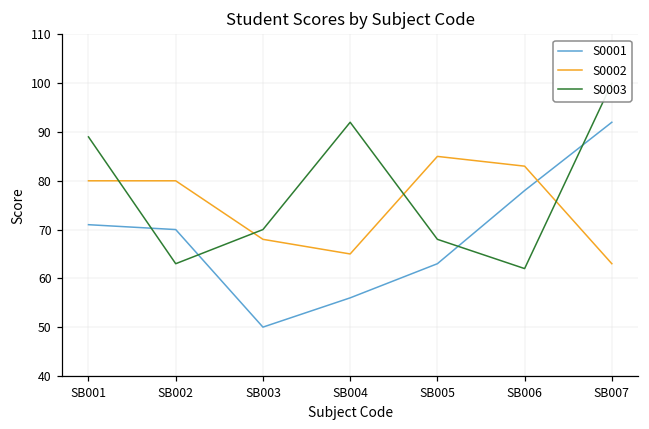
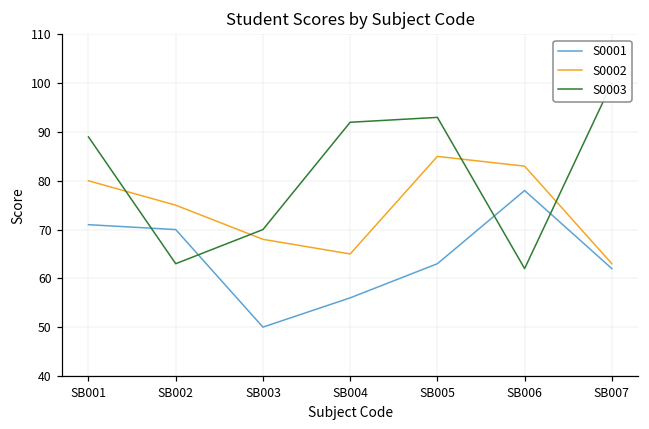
  {
    "S0001": {
      "SB001": 71,
      "SB002": 70,
      "SB003": 50,
      "SB004": 56,
      "SB005": 63,
      "SB006": 78,
-     "SB007": 92
+     "SB007": 62
    },
    "S0002": {
      "SB001": 80,
-     "SB002": 80,
+     "SB002": 75,
      "SB003": 68,
      "SB004": 65,
      "SB005": 85,
      "SB006": 83,
      "SB007": 63
    },
    "S0003": {
      "SB001": 89,
      "SB002": 63,
      "SB003": 70,
      "SB004": 92,
-     "SB005": 68,
+     "SB005": 93,
      "SB006": 62
    }
  }
